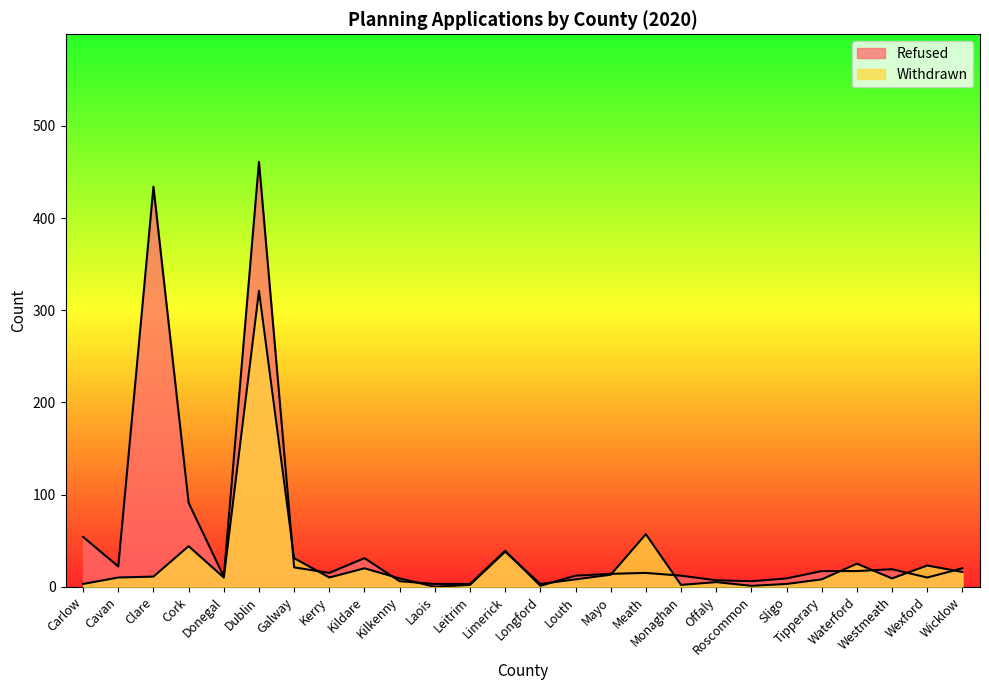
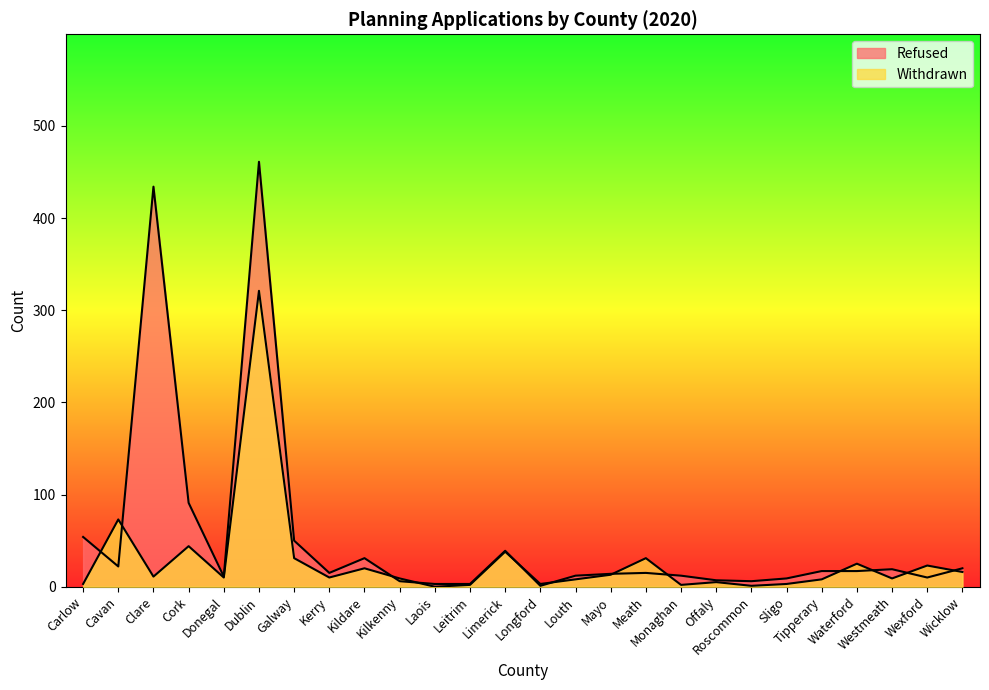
  {
    "Refused": {
      "Carlow": 50,
      "Cavan": 20,
      "Clare": 430,
      "Cork": 90,
      "Dublin": 460,
-     "Galway": 20,
+     "Galway": 50,
      "Kerry": 20,
      "Kildare": 30,
      "Kilkenny": 10,
      "Laois": 0,
      "Louth": 10,
      "Meath": 20,
      "Monaghan": 10,
      "Roscommon": 10,
      "Sligo": 10,
      "Tipperary": 20,
      "Waterford": 20,
      "Westmeath": 20,
      "Wexford": 10,
      "Wicklow": 20
    },
    "Withdrawn": {
      "Carlow": 0,
-     "Cavan": 10,
+     "Cavan": 70,
      "Clare": 10,
      "Cork": 40,
      "Dublin": 320,
      "Galway": 30,
      "Kerry": 10,
      "Kildare": 20,
      "Kilkenny": 10,
      "Laois": 0,
      "Louth": 10,
-     "Meath": 60,
+     "Meath": 30,
      "Monaghan": 0,
      "Roscommon": 0,
      "Sligo": 0,
      "Tipperary": 10,
      "Waterford": 30,
      "Westmeath": 10,
      "Wexford": 20,
      "Wicklow": 20
    }
  }
